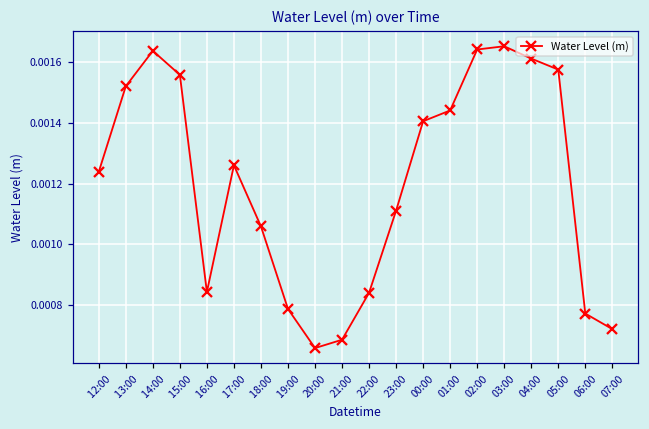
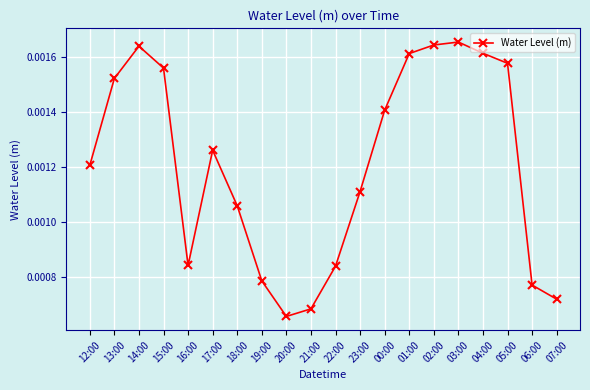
  {
-   "12:00": 0.00124,
+   "12:00": 0.00121,
    "13:00": 0.00152,
    "14:00": 0.00164,
    "15:00": 0.00156,
    "16:00": 0.00084,
    "17:00": 0.00126,
    "18:00": 0.00106,
    "19:00": 0.00079,
    "20:00": 0.00066,
    "21:00": 0.00068,
    "22:00": 0.00084,
    "23:00": 0.00111,
    "00:00": 0.00141,
-   "01:00": 0.00144,
+   "01:00": 0.00161,
    "02:00": 0.00164,
    "03:00": 0.00165,
    "04:00": 0.00161,
    "05:00": 0.00158,
    "06:00": 0.00077,
    "07:00": 0.00072
  }
